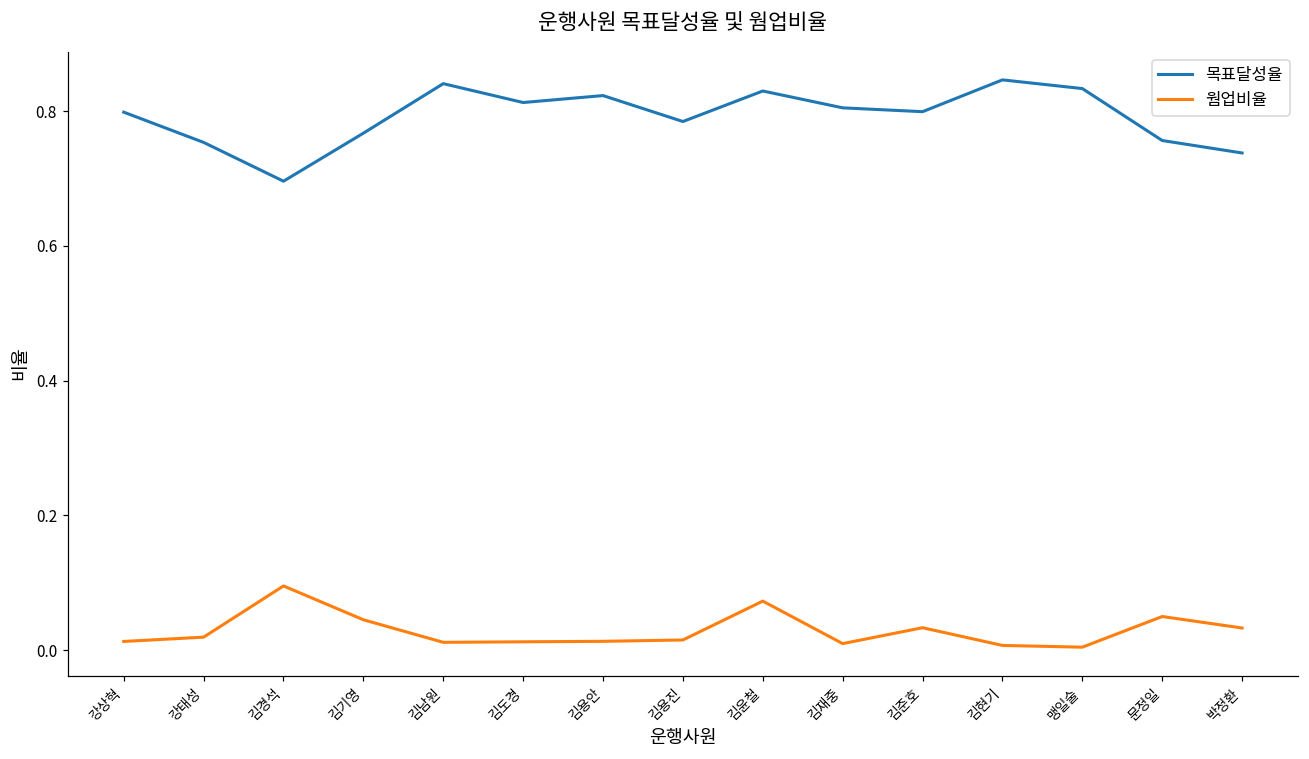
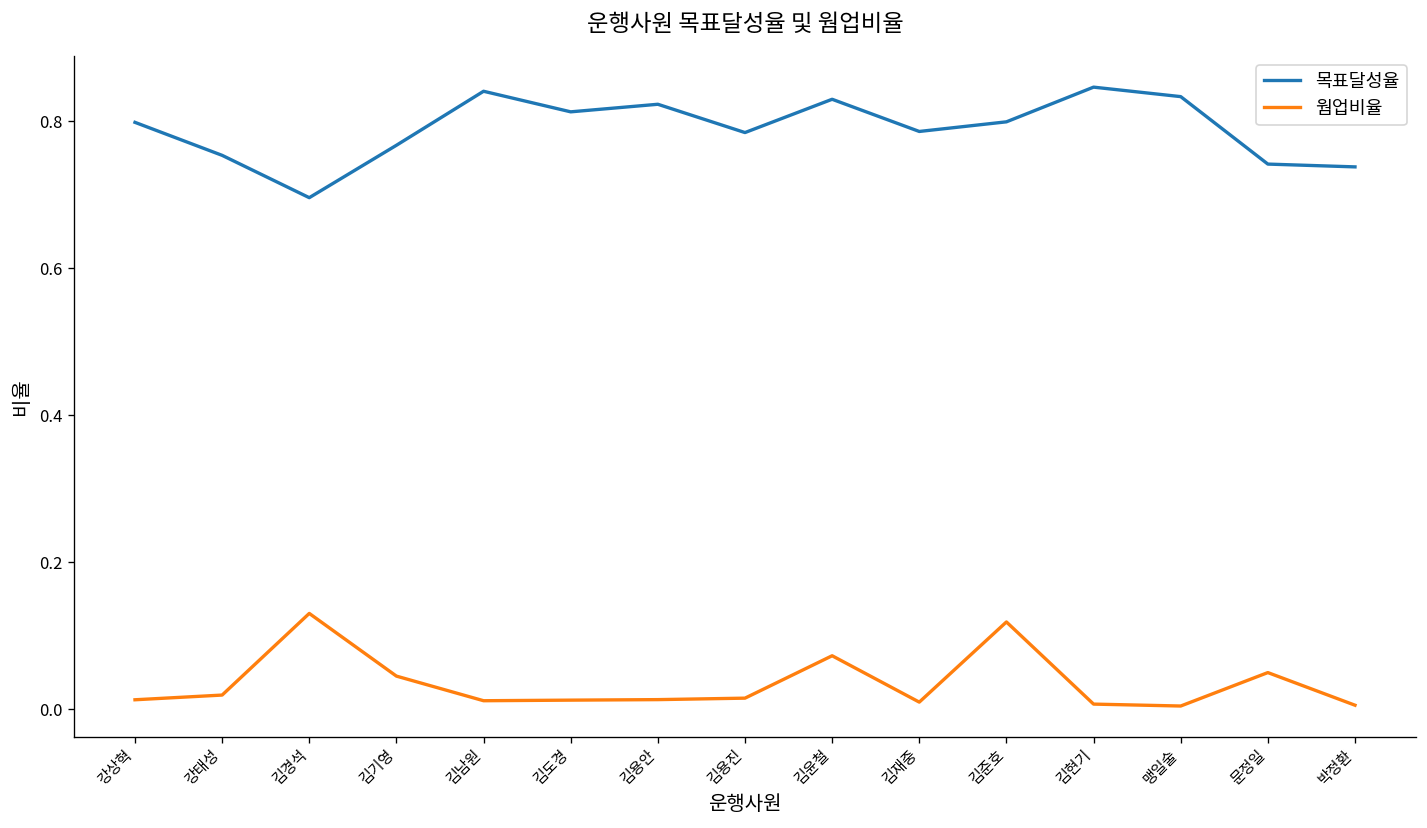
  {
    "목표달성율": {
      "강상혁": 0.80,
      "강태성": 0.75,
      "김경석": 0.70,
      "김기영": 0.77,
      "김남원": 0.84,
      "김도경": 0.81,
      "김용안": 0.82,
      "김용진": 0.78,
      "김윤철": 0.83,
-     "김재중": 0.80,
+     "김재중": 0.79,
      "김준호": 0.80,
      "김현기": 0.85,
      "맹일술": 0.83,
-     "문정일": 0.76,
+     "문정일": 0.74,
      "박정환": 0.74
    },
    "웜업비율": {
      "강상혁": 0.01,
      "강태성": 0.02,
-     "김경석": 0.10,
+     "김경석": 0.13,
      "김기영": 0.05,
      "김남원": 0.01,
      "김도경": 0.01,
      "김용안": 0.01,
      "김용진": 0.02,
      "김윤철": 0.07,
      "김재중": 0.01,
-     "김준호": 0.03,
+     "김준호": 0.12,
      "김현기": 0.01,
      "맹일술": 0.00,
      "문정일": 0.05,
-     "박정환": 0.03
+     "박정환": 0.01
    }
  }
